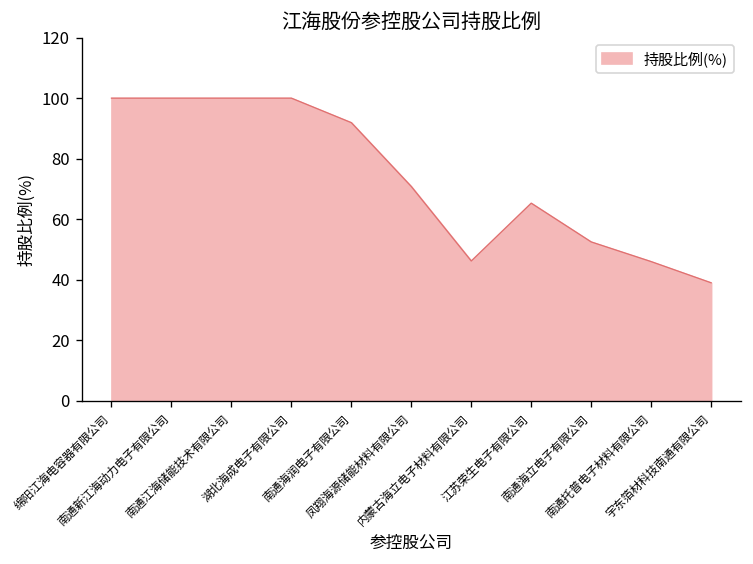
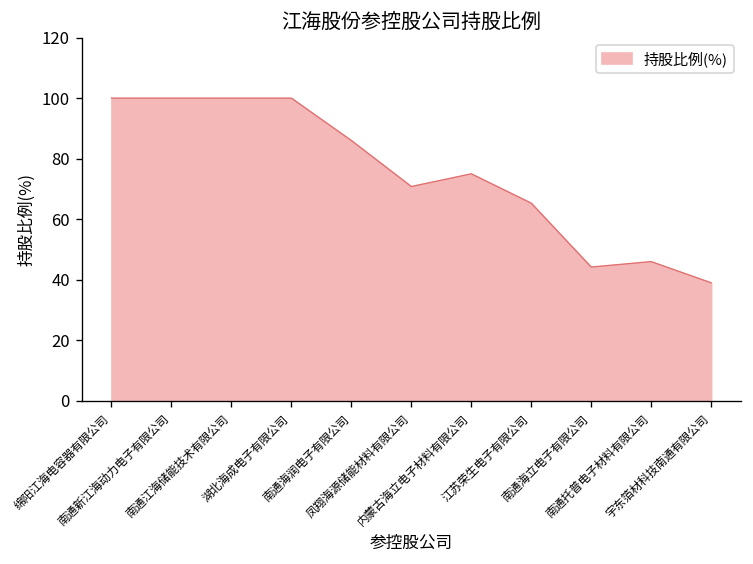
  {
    "绵阳江海电容器有限公司": 100,
    "南通新江海动力电子有限公司": 100,
    "南通江海储能技术有限公司": 100,
    "湖北海成电子有限公司": 100,
-   "南通海润电子有限公司": 92,
+   "南通海润电子有限公司": 86,
    "凤翔海源储能材料有限公司": 71,
-   "内蒙古海立电子材料有限公司": 46,
+   "内蒙古海立电子材料有限公司": 75,
    "江苏荣生电子有限公司": 65,
-   "南通海立电子有限公司": 53,
+   "南通海立电子有限公司": 44,
    "南通托普电子材料有限公司": 46,
    "宇东箔材科技南通有限公司": 39
  }
